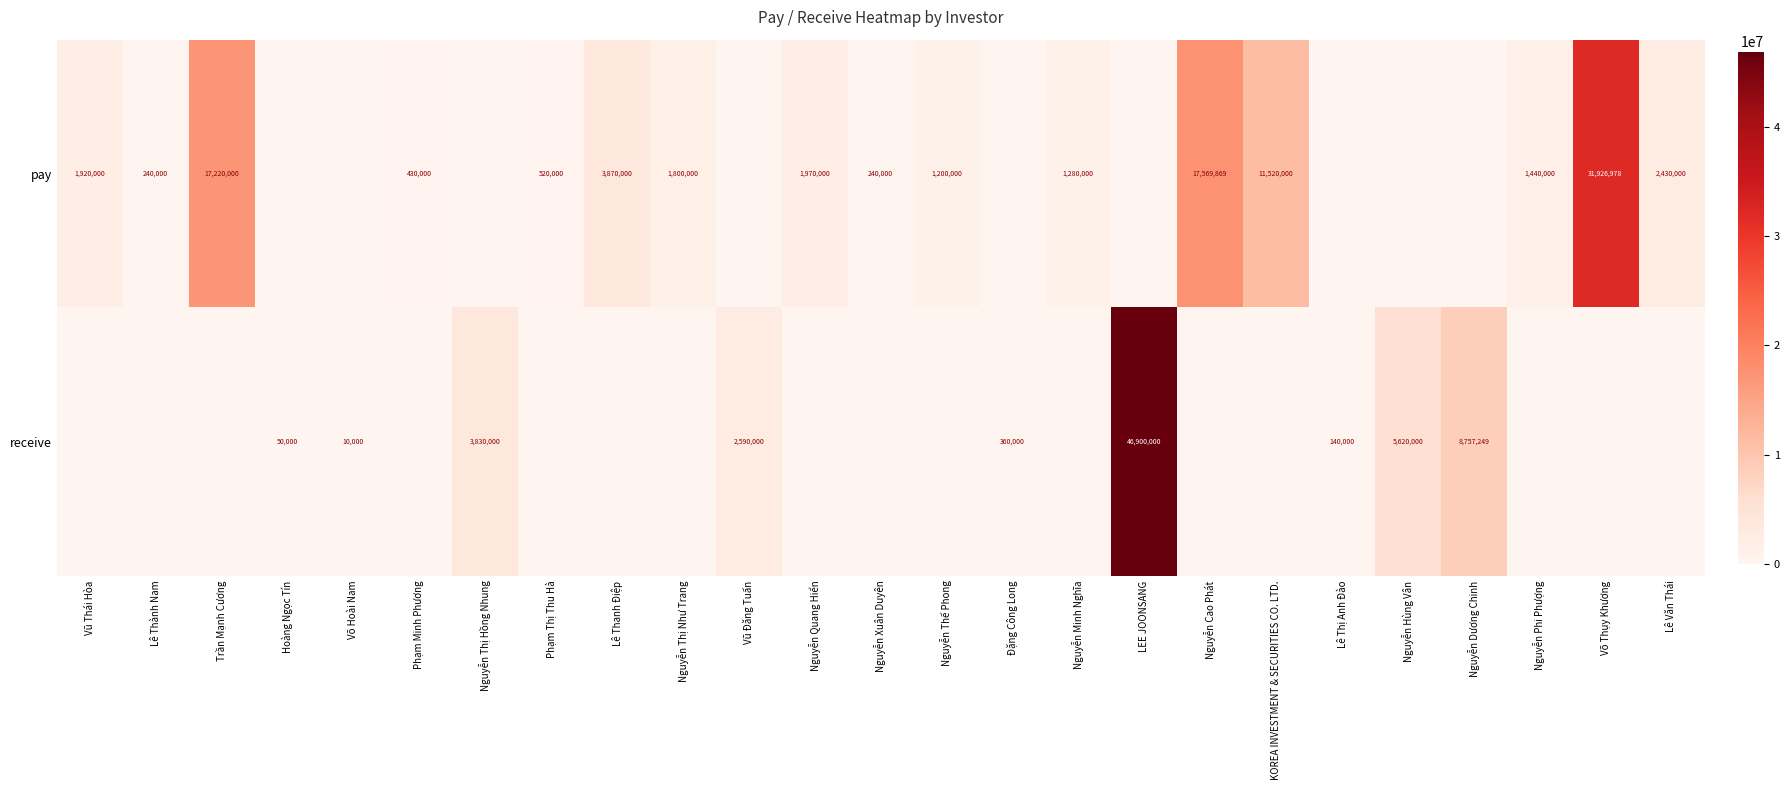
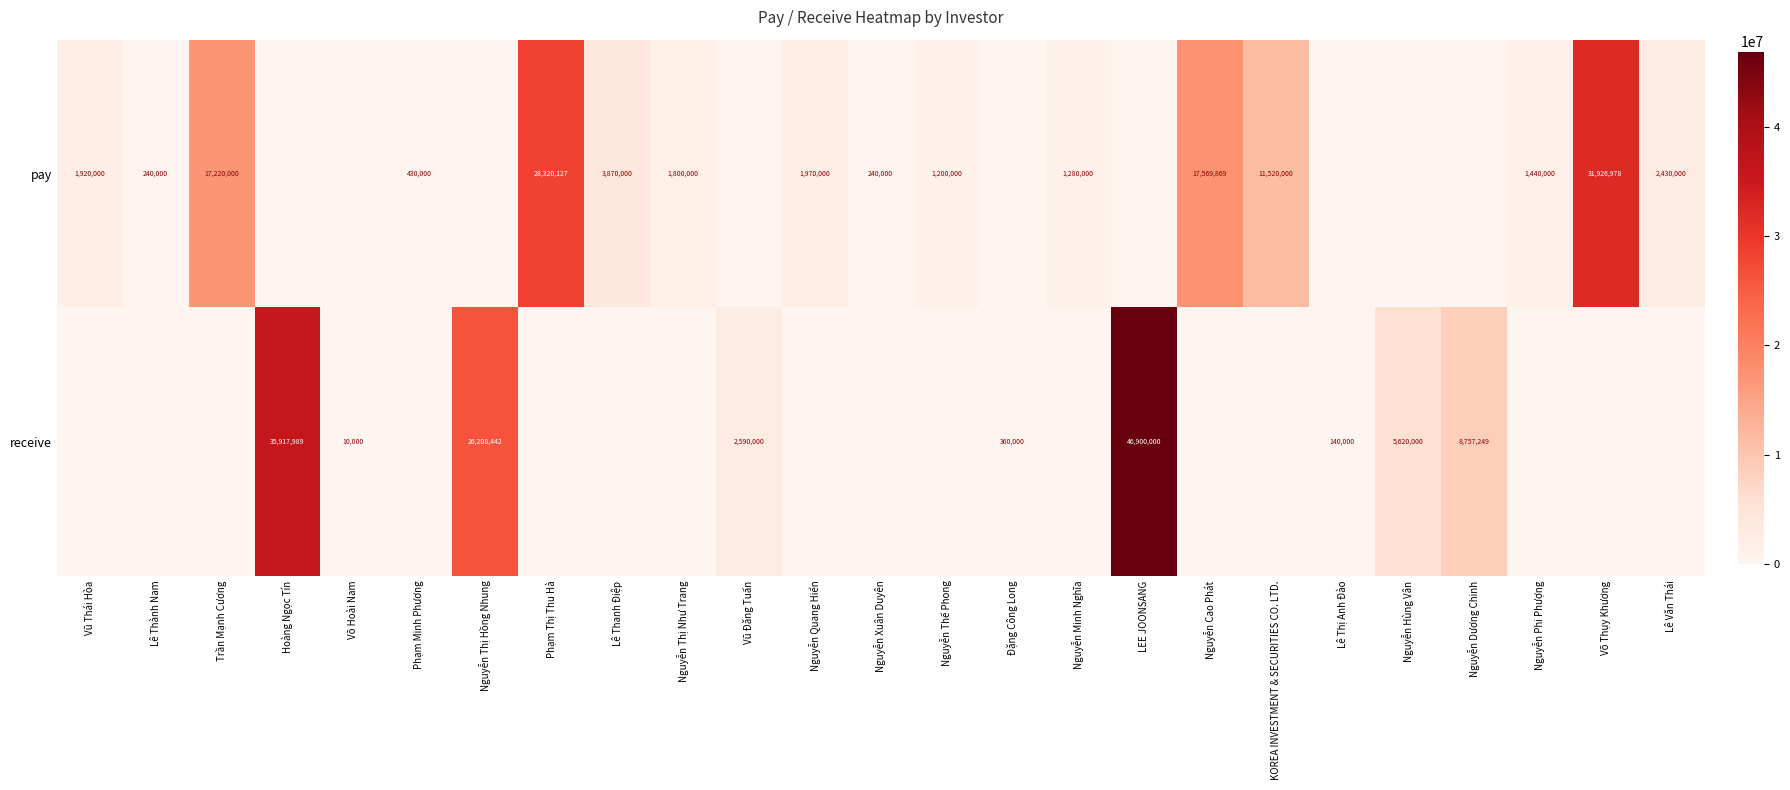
  {
    "pay": {
      "Vũ Thái Hòa": "1,920,000",
      "Lê Thành Nam": "240,000",
      "Trần Mạnh Cương": "17,220,000",
      "Phạm Minh Phương": "430,000",
-     "Phạm Thị Thu Hà": "520,000",
+     "Phạm Thị Thu Hà": "28,320,127",
      "Lê Thanh Điệp": "3,870,000",
      "Nguyễn Thị Như Trang": "1,800,000",
      "Nguyễn Quang Hiển": "1,970,000",
      "Nguyễn Xuân Duyên": "240,000",
      "Nguyễn Thế Phong": "1,200,000",
      "Nguyễn Minh Nghĩa": "1,280,000",
      "Nguyễn Cao Phát": "17,569,869",
      "KOREA INVESTMENT & SECURITIES CO. LTD.": "11,520,000",
      "Nguyễn Phi Phượng": "1,440,000",
      "Võ Thụy Khương": "31,926,978",
      "Lê Văn Thái": "2,430,000"
    },
    "receive": {
-     "Hoàng Ngọc Tín": "50,000",
+     "Hoàng Ngọc Tín": "35,917,989",
      "Võ Hoài Nam": "10,000",
-     "Nguyễn Thị Hồng Nhung": "3,830,000",
+     "Nguyễn Thị Hồng Nhung": "26,208,442",
      "Vũ Đăng Tuấn": "2,590,000",
      "Đặng Công Long": "360,000",
      "LEE JOONSANG": "46,900,000",
      "Lê Thị Anh Đào": "140,000",
      "Nguyễn Hùng Vân": "5,620,000",
      "Nguyễn Dương Chinh": "8,757,249"
    }
  }
